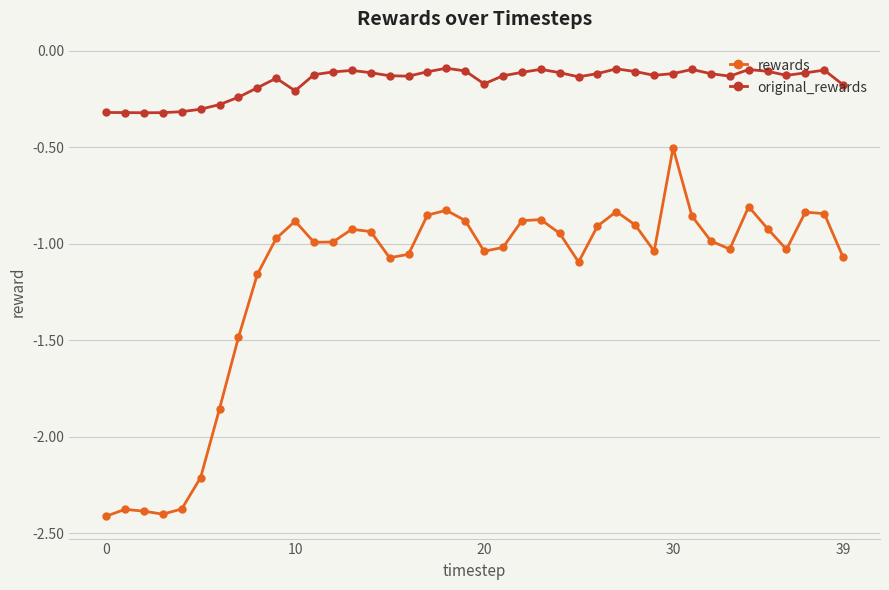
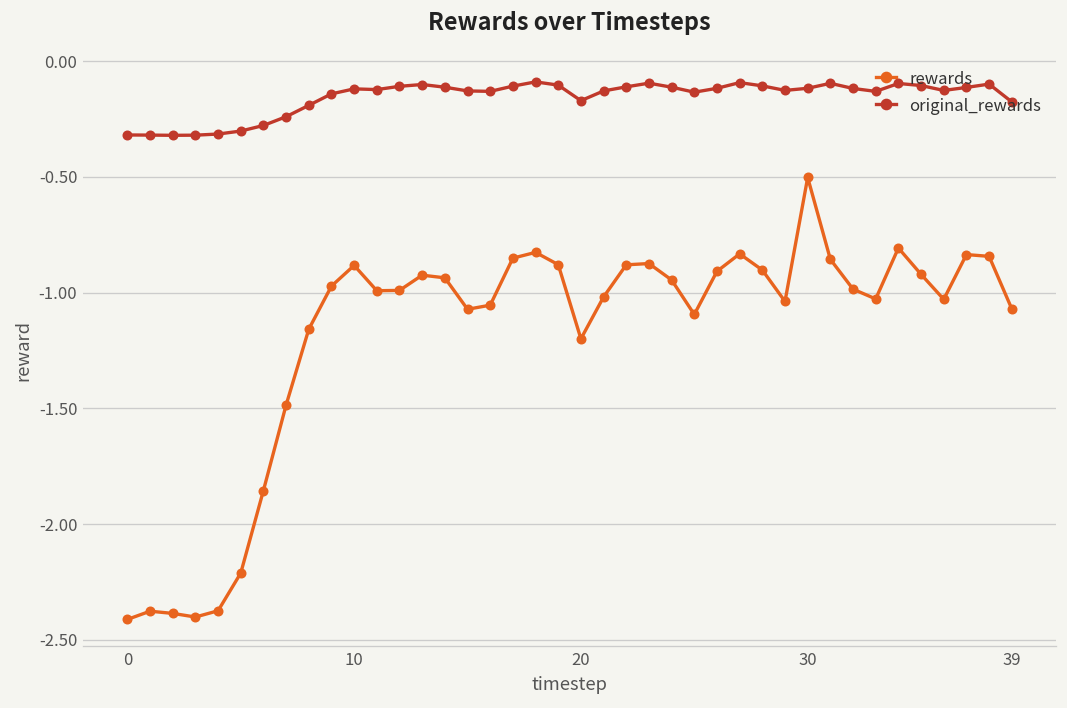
  {
    "rewards": {
      "0": -2.41,
      "10": -0.88,
-     "20": -1.04,
+     "20": -1.20,
      "30": -0.50,
      "39": -1.07
    },
    "original_rewards": {
      "0": -0.32,
-     "10": -0.21,
+     "10": -0.12,
      "20": -0.17,
      "30": -0.12,
      "39": -0.18
    }
  }
